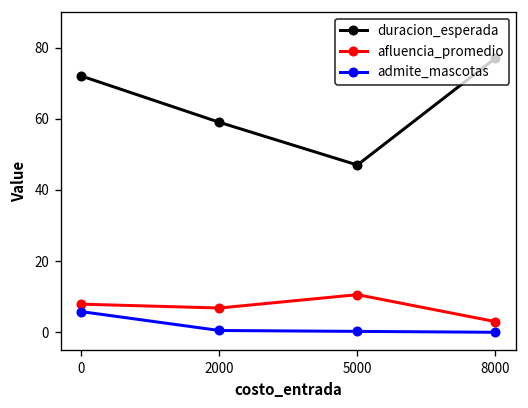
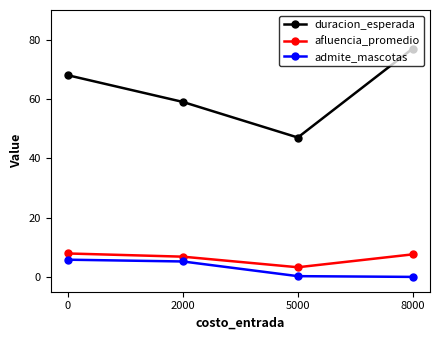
  {
    "duracion_esperada": {
-     "0": 72,
+     "0": 68,
      "2000": 59,
      "5000": 47
    },
    "afluencia_promedio": {
      "0": 8,
      "2000": 7,
-     "5000": 11,
-     "8000": 3
+     "5000": 3,
+     "8000": 8
    },
    "admite_mascotas": {
      "0": 6,
-     "2000": 1,
+     "2000": 5,
      "5000": 0,
      "8000": 0
    }
  }
